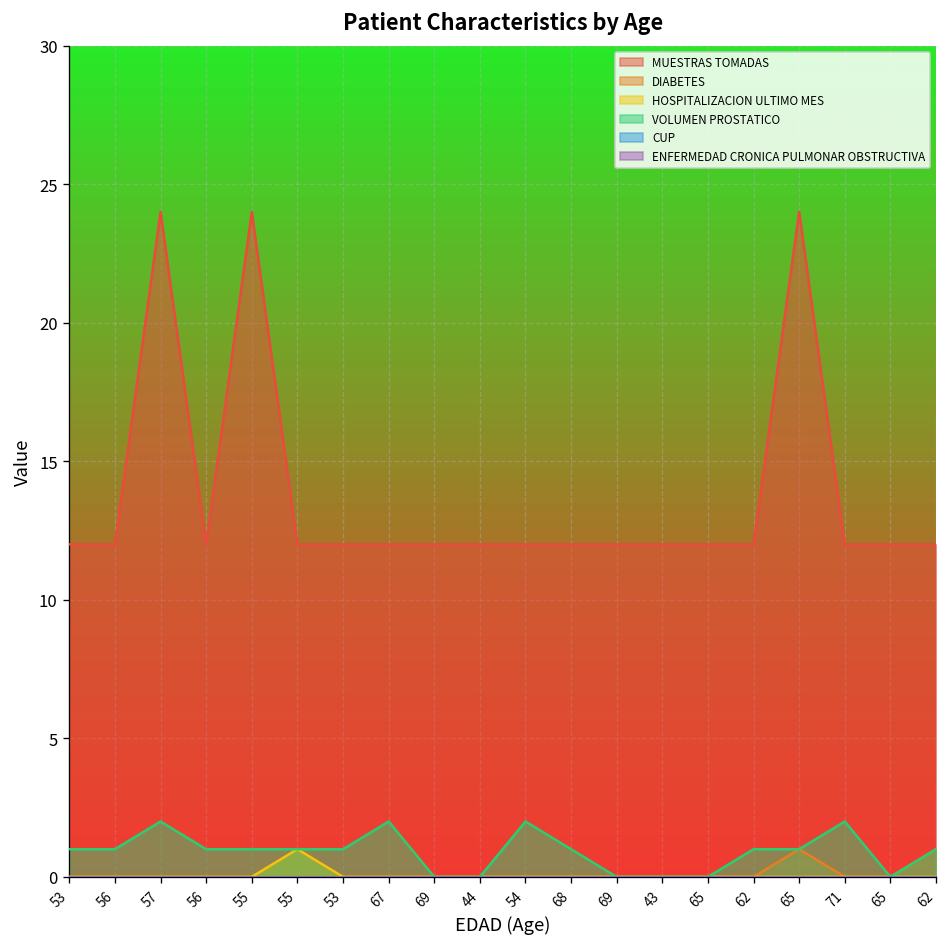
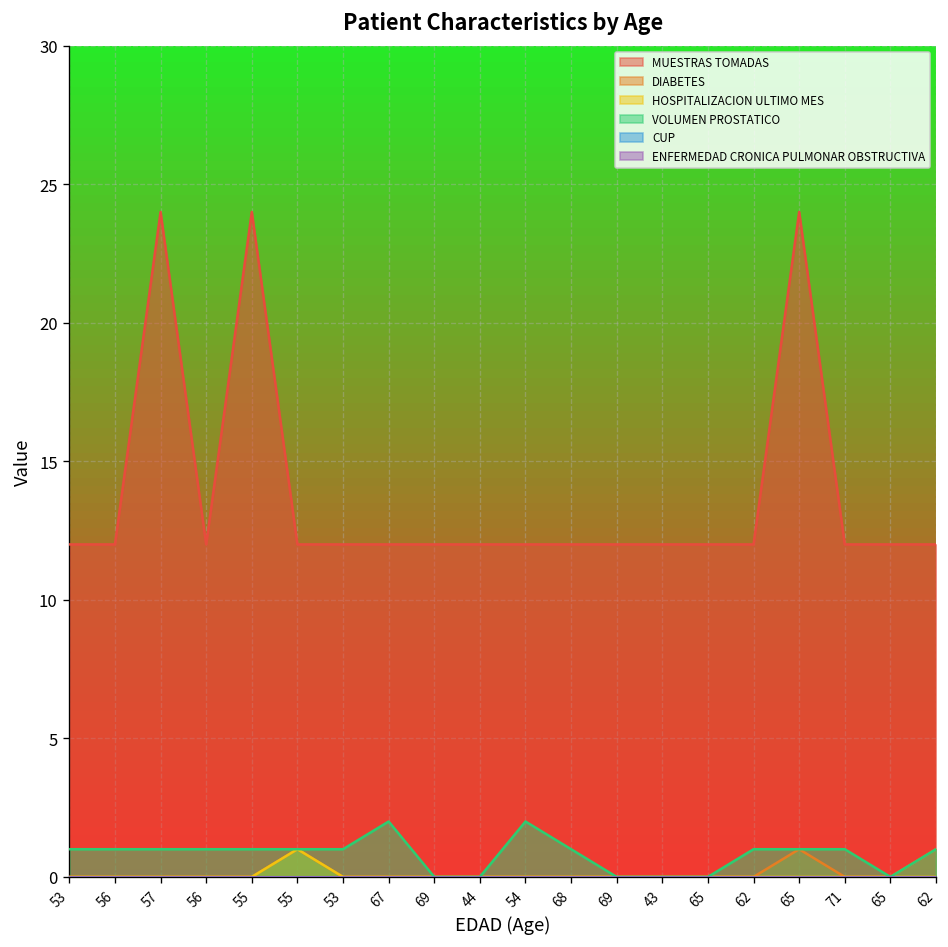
  {
    "VOLUMEN PROSTATICO": {
-     "57": 2,
+     "57": 1,
      "67": 2,
      "54": 2,
      "68": 1,
-     "71": 2
+     "71": 1
    }
  }
